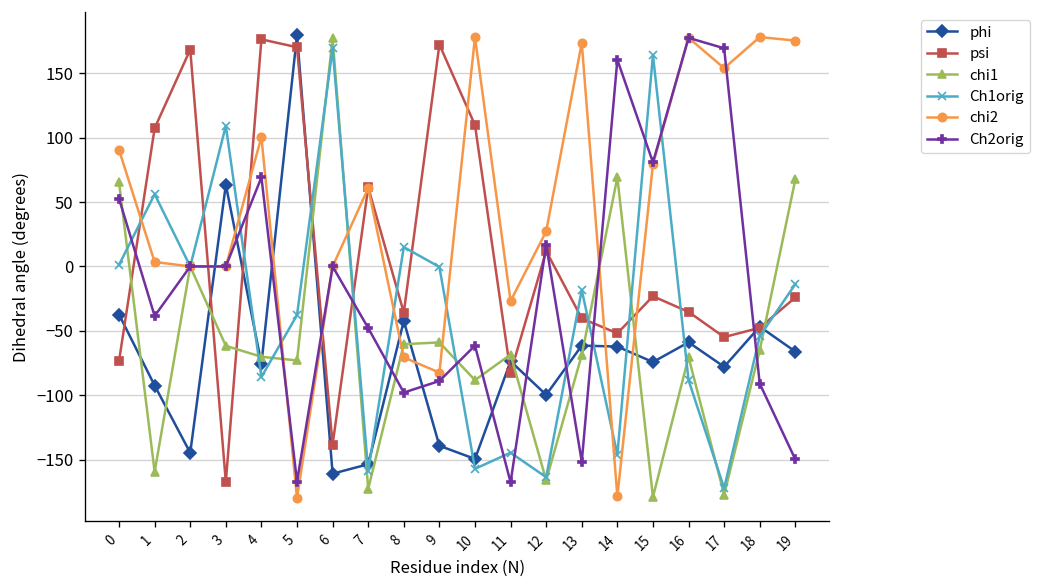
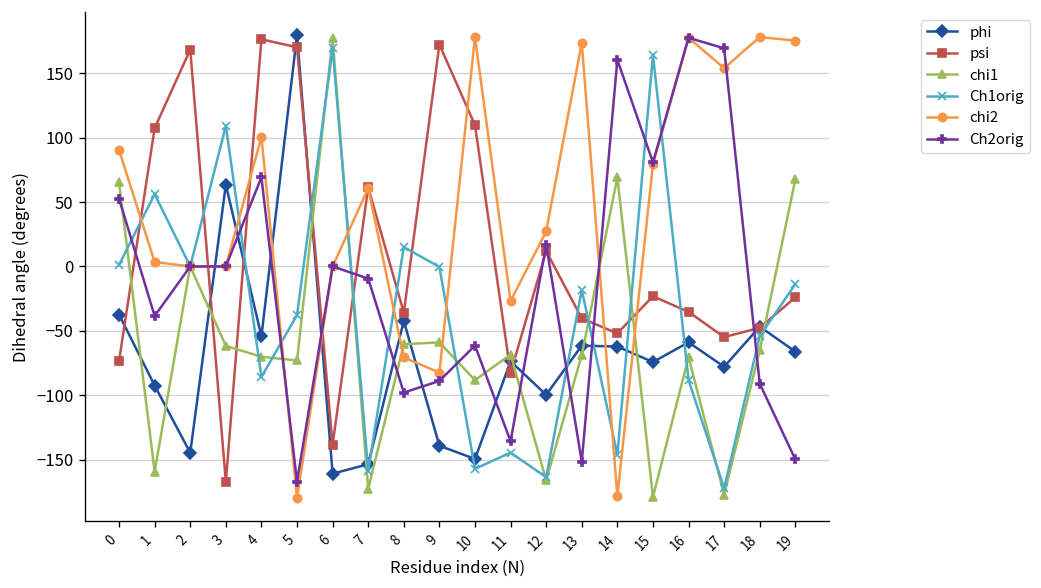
  {
    "phi": {
      "0": -37,
      "1": -92,
      "2": -145,
      "3": 63,
-     "4": -75,
+     "4": -54,
      "5": 180,
      "6": -161,
      "7": -154,
      "8": -42,
      "9": -139,
      "10": -150,
      "11": -74,
      "12": -100,
      "13": -61,
      "14": -62,
      "15": -74,
      "16": -59,
      "17": -78,
      "19": -66
    },
    "psi": {
      "0": -73,
      "1": 107,
      "2": 168,
      "3": -167,
      "4": 176,
      "5": 170,
      "6": -138,
      "8": -36,
      "9": 172,
      "10": 110,
      "11": -83,
      "12": 12,
      "13": -40,
      "14": -52,
      "15": -23,
      "16": -35,
      "17": -55,
      "19": -24
    },
    "chi1": {
      "0": 65,
      "1": -160,
      "3": -62,
      "4": -70,
      "5": -73,
      "6": 177,
      "7": -173,
      "8": -60,
      "9": -59,
      "10": -88,
      "11": -68,
      "13": -69,
      "14": 69,
      "15": -179,
      "16": -70,
      "17": -177,
      "18": -65,
      "19": 68
    },
    "Ch1orig": {
      "0": 1,
      "1": 56,
      "3": 109,
      "4": -86,
      "5": -38,
      "6": 169,
      "7": -159,
      "8": 15,
      "9": 0,
      "10": -157,
      "11": -145,
      "13": -18,
      "14": -146,
      "15": 164,
      "16": -88,
      "17": -172,
      "18": -54,
      "19": -14
    },
    "chi2": {
      "0": 90,
      "1": 3,
      "4": 101,
      "5": -180,
      "8": -71,
      "9": -82,
      "10": 178,
      "11": -27,
      "12": 27,
      "13": 174,
      "14": -179,
      "17": 154,
      "18": 178,
      "19": 175
    },
    "Ch2orig": {
      "0": 53,
      "1": -38,
      "4": 69,
      "5": -167,
-     "7": -48,
+     "7": -9,
      "8": -98,
      "9": -89,
      "10": -61,
-     "11": -168,
+     "11": -136,
      "12": 17,
      "13": -152,
      "14": 161,
      "17": 169,
      "18": -91,
      "19": -150
    }
  }
